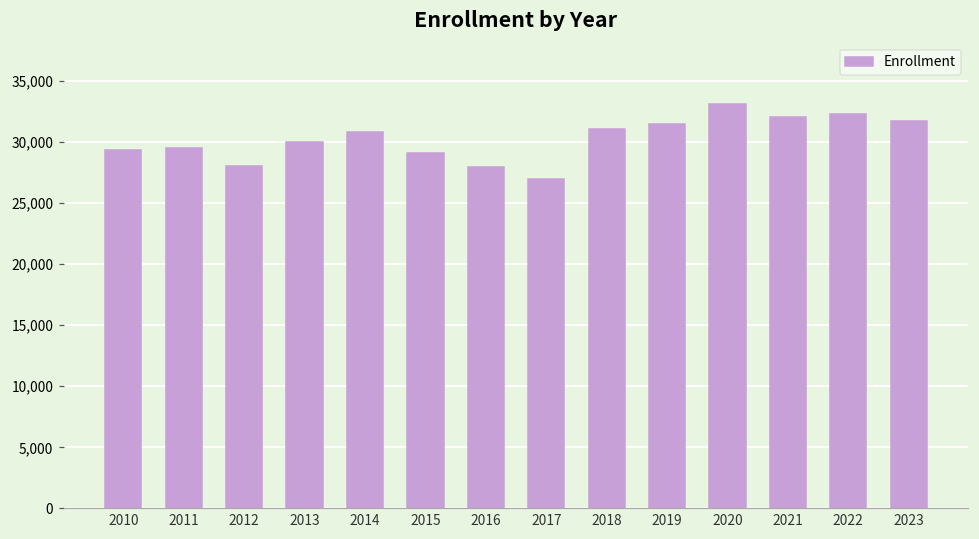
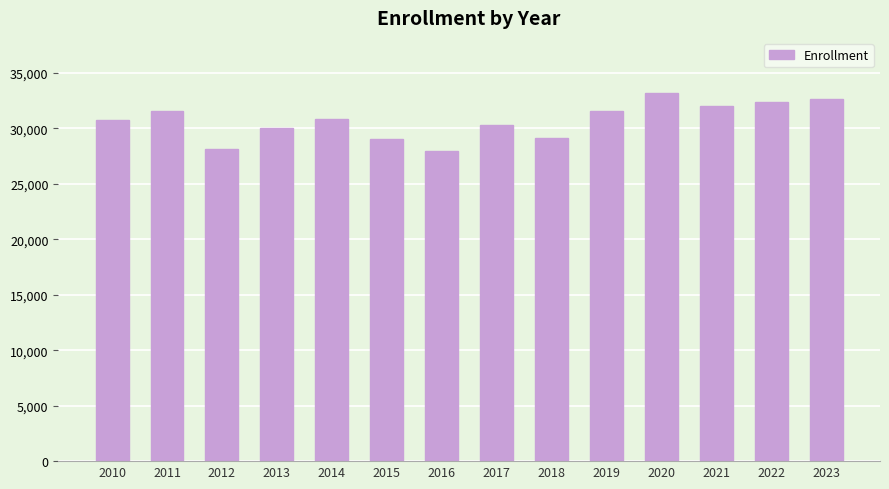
  {
-   "2010": "29,300",
-   "2011": "29,500",
+   "2010": "30,700",
+   "2011": "31,500",
    "2012": "28,100",
    "2013": "30,000",
    "2014": "30,900",
    "2015": "29,100",
    "2016": "27,900",
-   "2017": "27,000",
-   "2018": "31,100",
+   "2017": "30,300",
+   "2018": "29,100",
    "2019": "31,500",
    "2020": "33,200",
    "2021": "32,000",
    "2022": "32,300",
-   "2023": "31,700"
+   "2023": "32,600"
  }
